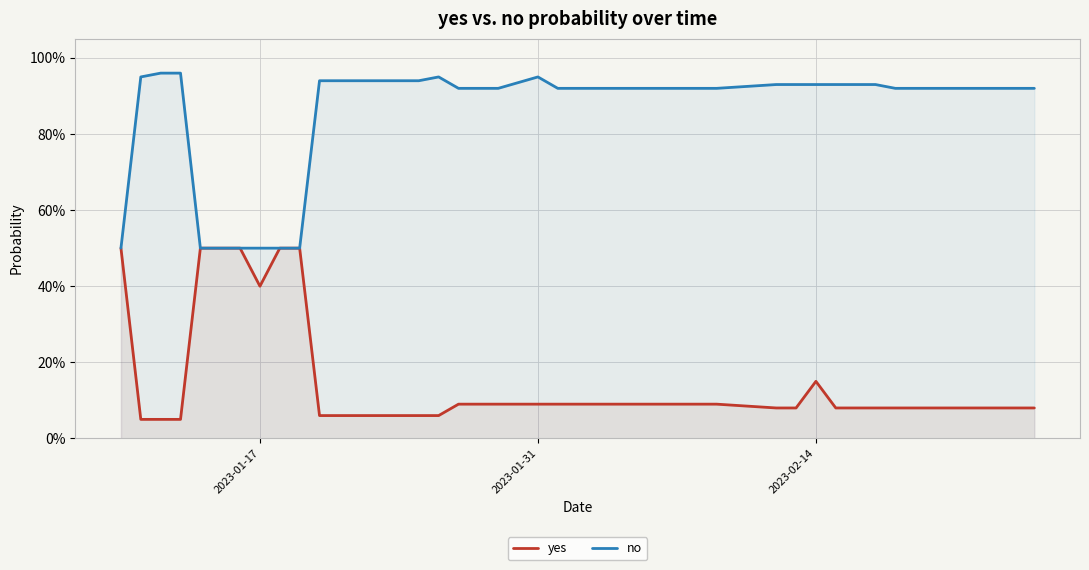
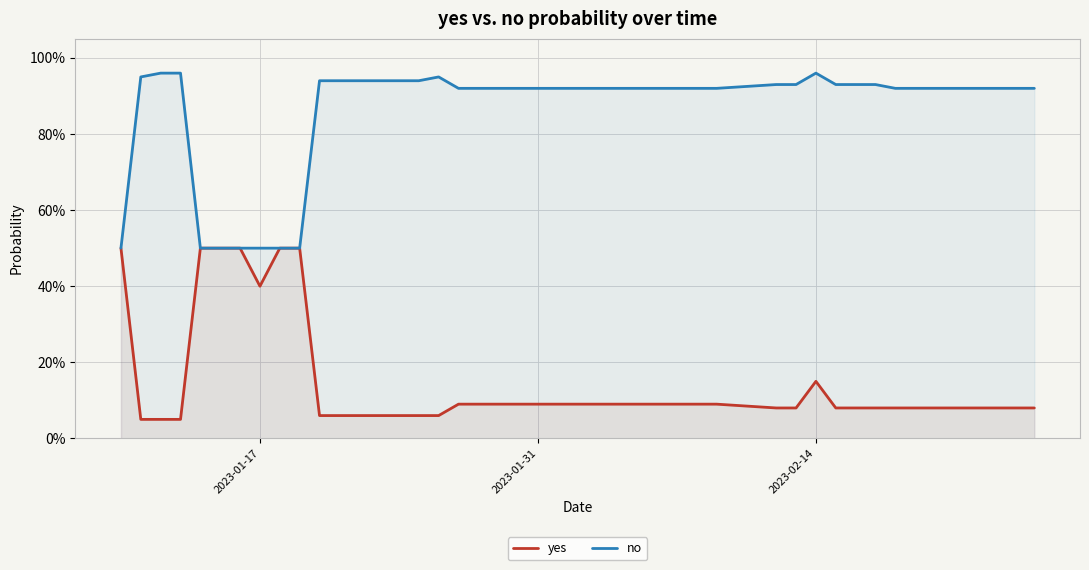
  {
    "yes": {
      "2023-01-17": "40%",
      "2023-01-31": "9%",
      "2023-02-14": "15%"
    },
    "no": {
      "2023-01-17": "50%",
-     "2023-01-31": "95%",
-     "2023-02-14": "93%"
+     "2023-01-31": "92%",
+     "2023-02-14": "96%"
    }
  }
